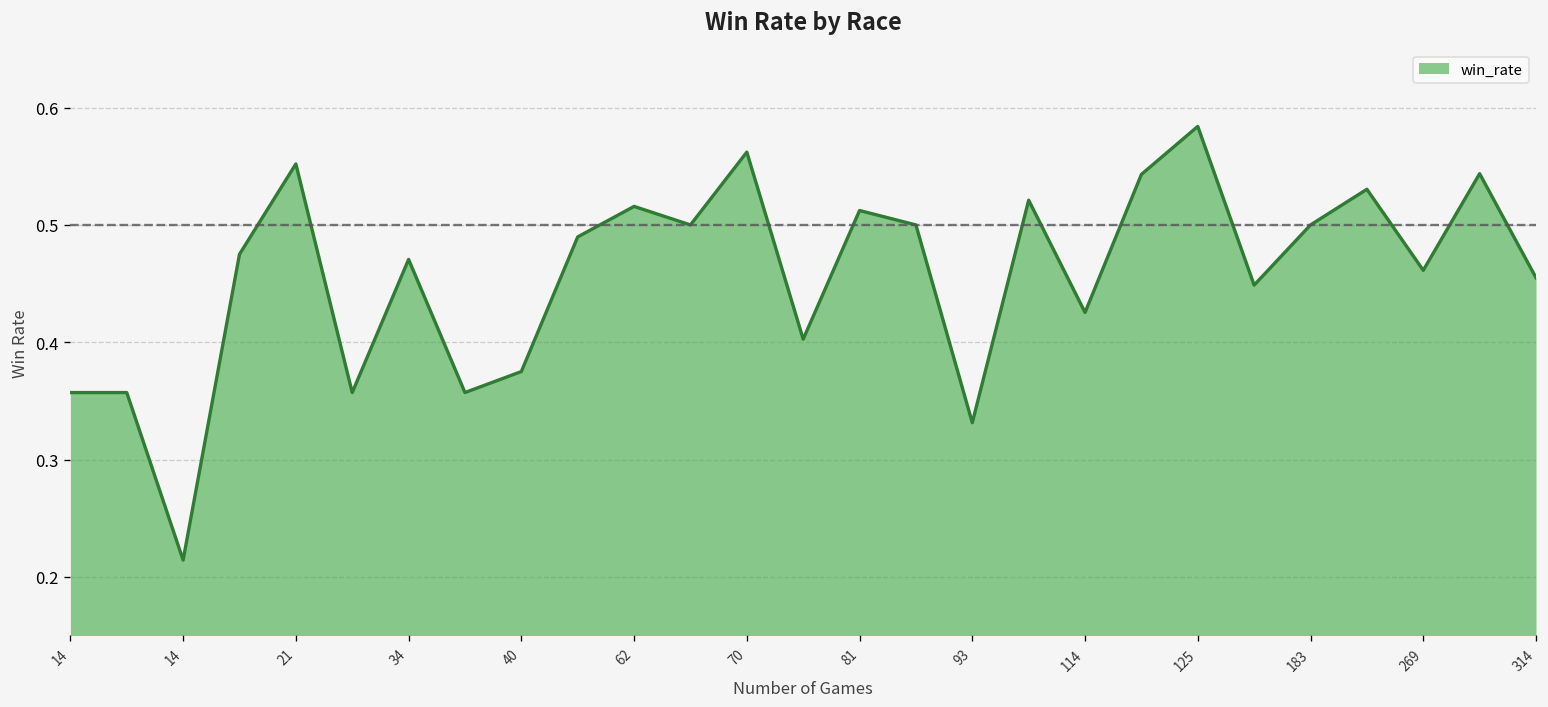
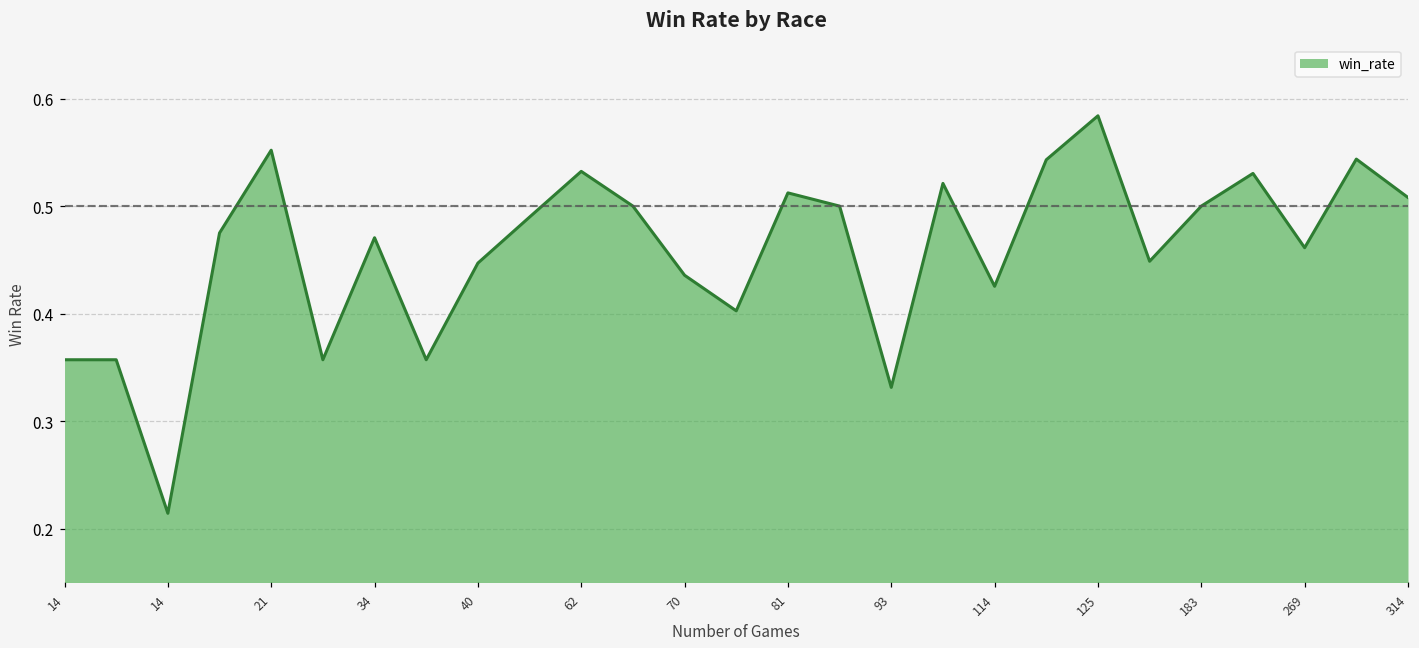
  {
    "21": 0.55,
    "34": 0.47,
-   "40": 0.38,
-   "62": 0.52,
-   "70": 0.56,
+   "40": 0.45,
+   "62": 0.53,
+   "70": 0.44,
    "81": 0.51,
    "93": 0.33,
    "114": 0.43,
    "125": 0.58,
    "183": 0.50,
    "269": 0.46,
-   "314": 0.46
+   "314": 0.51
  }
